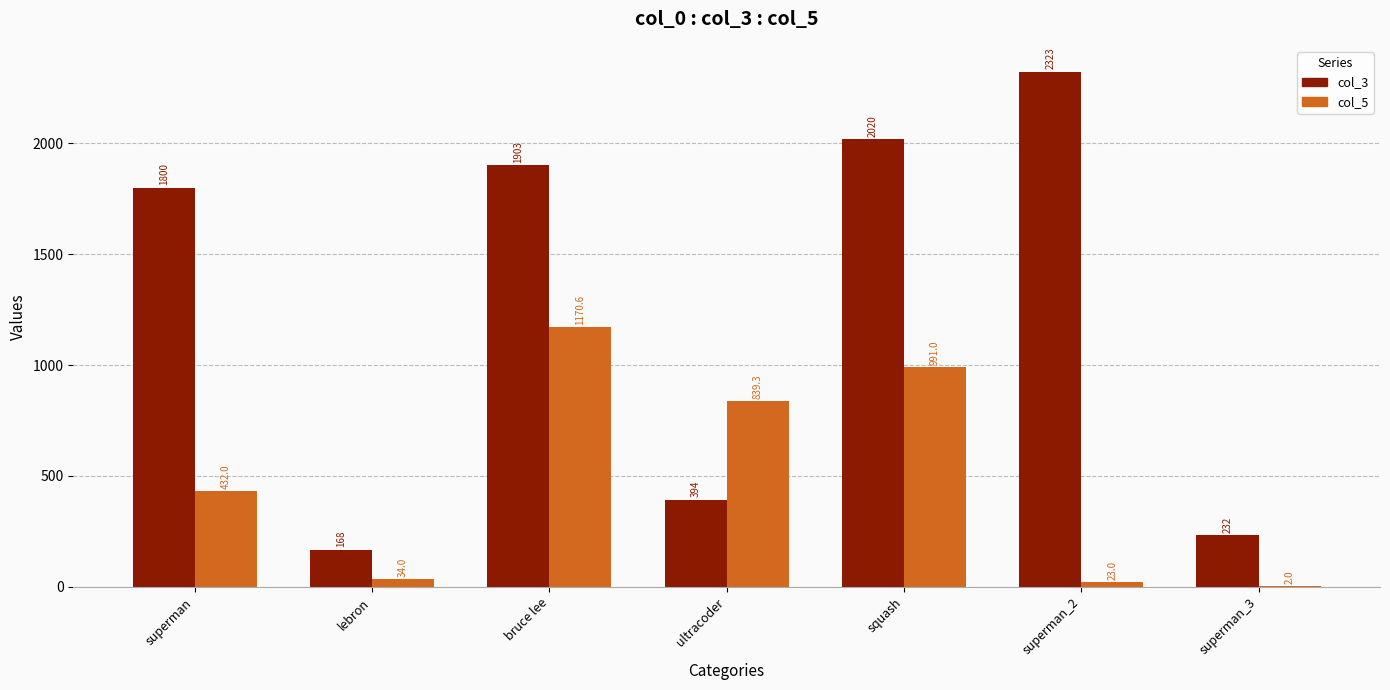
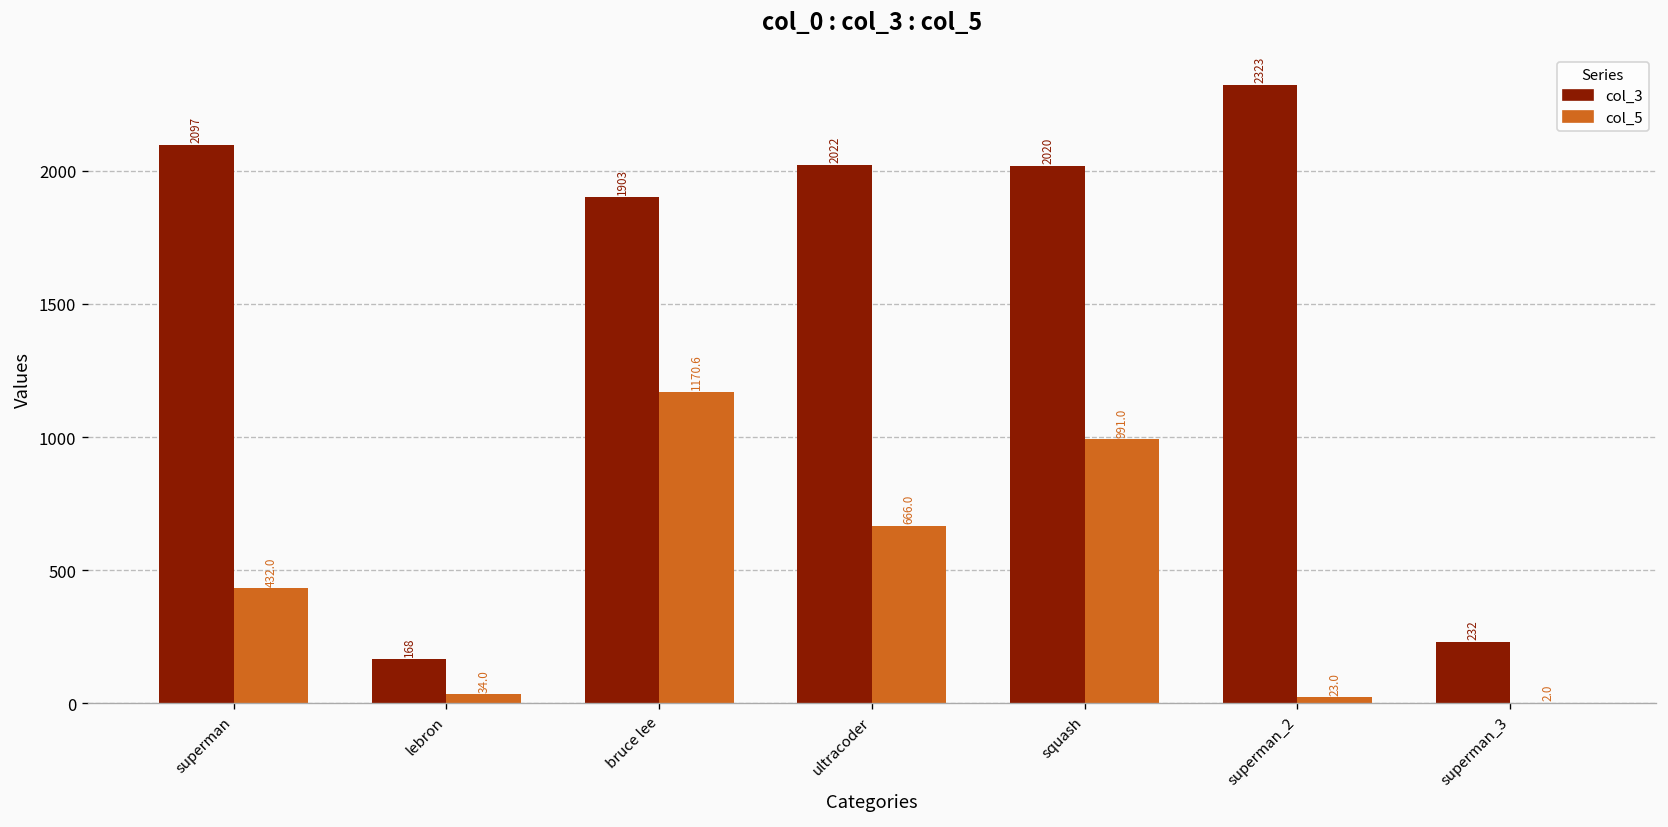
  {
    "col_3": {
-     "superman": 1800,
+     "superman": 2097,
      "lebron": 168,
      "bruce lee": 1903,
-     "ultracoder": 394,
+     "ultracoder": 2022,
      "squash": 2020,
      "superman_2": 2323,
      "superman_3": 232
    },
    "col_5": {
      "superman": 432.0,
      "lebron": 34.0,
      "bruce lee": 1170.6,
-     "ultracoder": 839.3,
+     "ultracoder": 666.0,
      "squash": 991.0,
      "superman_2": 23.0,
      "superman_3": 2.0
    }
  }
